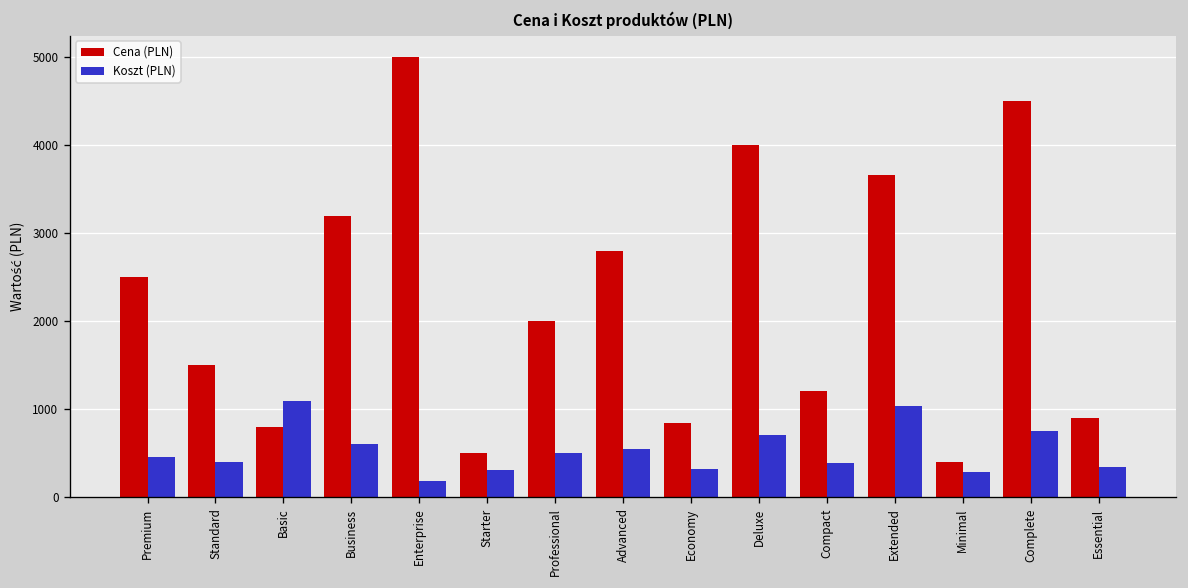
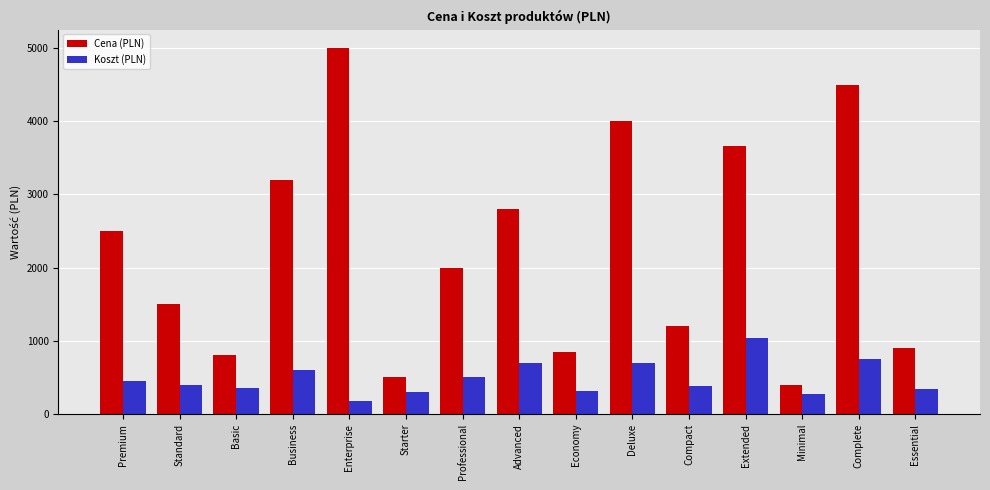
  {
    "Cena (PLN)": {
      "Premium": 2500,
      "Standard": 1500,
      "Basic": 800,
      "Business": 3200,
      "Enterprise": 5000,
      "Starter": 500,
      "Professional": 2000,
      "Advanced": 2800,
      "Economy": 800,
      "Deluxe": 4000,
      "Compact": 1200,
      "Extended": 3700,
      "Minimal": 400,
      "Complete": 4500,
      "Essential": 900
    },
    "Koszt (PLN)": {
      "Premium": 500,
      "Standard": 400,
-     "Basic": 1100,
+     "Basic": 400,
      "Business": 600,
      "Enterprise": 200,
      "Starter": 300,
      "Professional": 500,
-     "Advanced": 600,
+     "Advanced": 700,
      "Economy": 300,
      "Deluxe": 700,
      "Compact": 400,
      "Extended": 1000,
      "Minimal": 300,
      "Complete": 800,
      "Essential": 300
    }
  }
